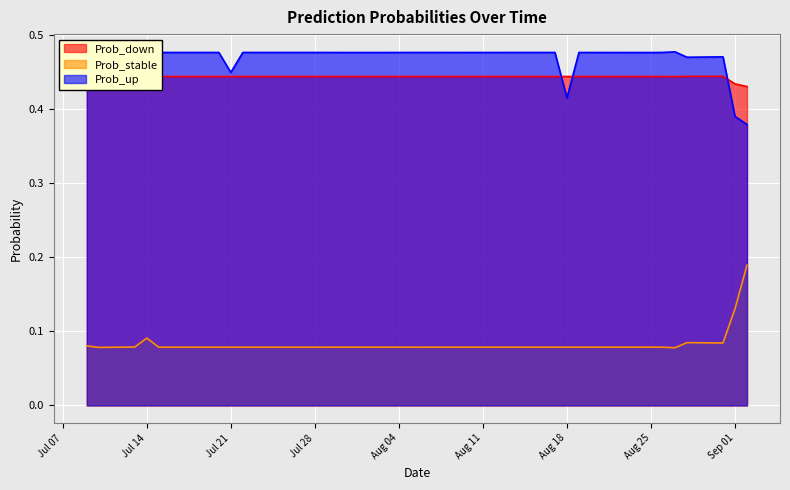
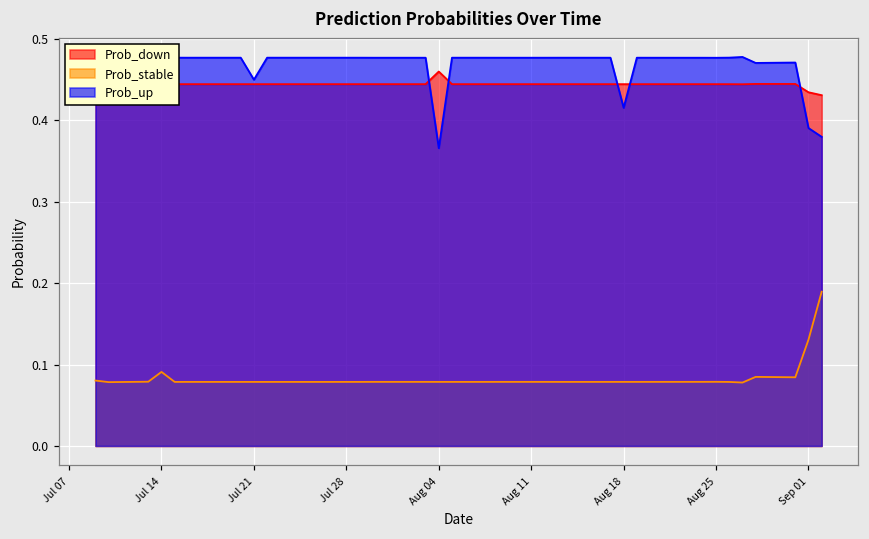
  {
    "Prob_down": {
      "Jul 21": 0.44,
      "Jul 28": 0.44,
-     "Aug 04": 0.44,
+     "Aug 04": 0.46,
      "Aug 11": 0.44,
      "Aug 18": 0.44,
      "Aug 25": 0.44,
      "Sep 01": 0.43
    },
    "Prob_stable": {
      "Jul 14": 0.09,
      "Jul 21": 0.08,
      "Jul 28": 0.08,
      "Aug 04": 0.08,
      "Aug 11": 0.08,
      "Aug 18": 0.08,
      "Aug 25": 0.08,
      "Sep 01": 0.13
    },
    "Prob_up": {
      "Jul 21": 0.45,
      "Jul 28": 0.48,
-     "Aug 04": 0.48,
+     "Aug 04": 0.37,
      "Aug 11": 0.48,
      "Aug 18": 0.42,
      "Aug 25": 0.48,
      "Sep 01": 0.39
    }
  }
